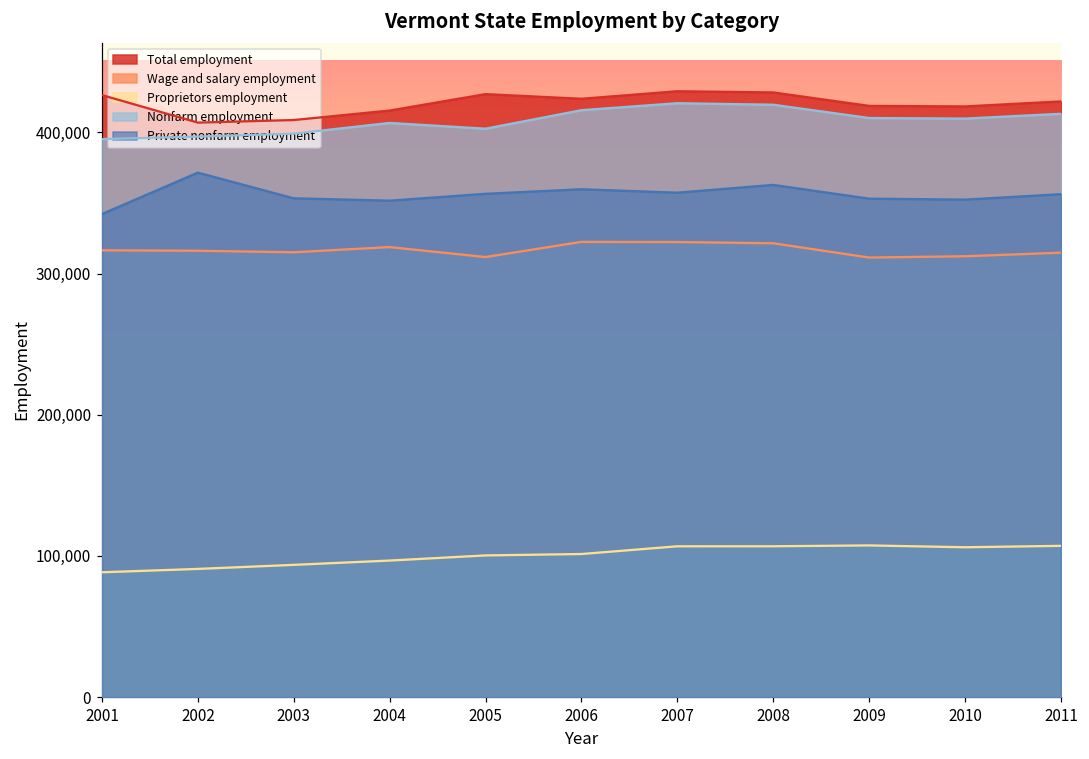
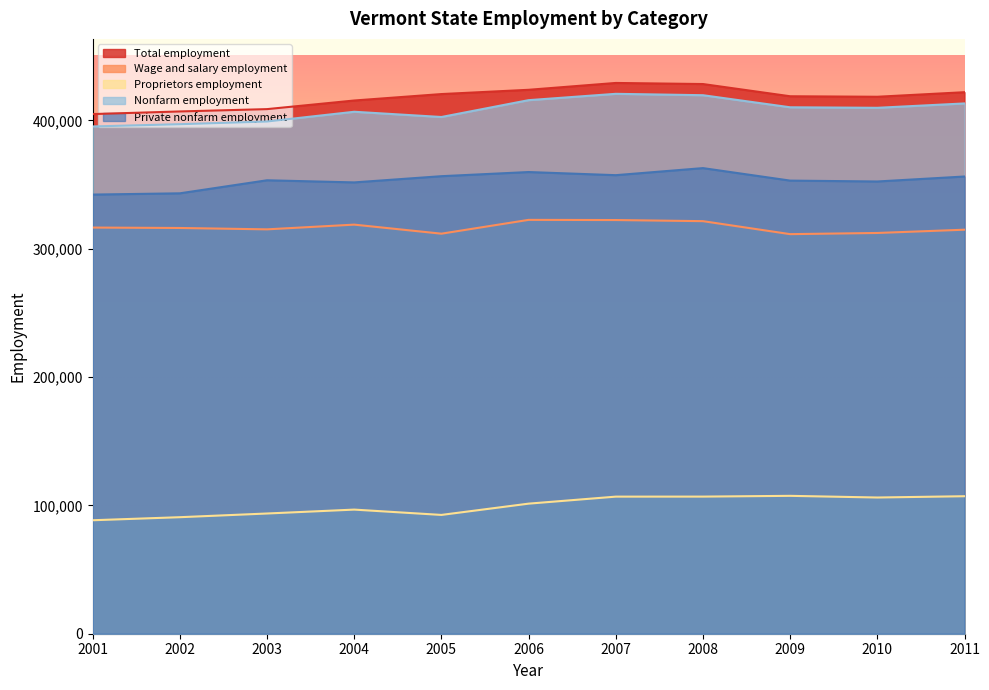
  {
    "Total employment": {
-     "2001": "426,000",
+     "2001": "405,000",
      "2004": "415,000",
-     "2005": "427,000",
+     "2005": "420,000",
      "2006": "424,000",
      "2007": "429,000",
      "2008": "428,000",
      "2009": "419,000",
      "2010": "418,000",
      "2011": "422,000"
    },
    "Wage and salary employment": {
      "2001": "316,000",
      "2002": "316,000",
      "2003": "315,000",
      "2004": "319,000",
      "2005": "312,000",
      "2006": "322,000",
      "2007": "322,000",
      "2008": "321,000",
      "2009": "311,000",
      "2010": "312,000",
      "2011": "315,000"
    },
    "Proprietors employment": {
      "2001": "88,000",
      "2002": "91,000",
      "2003": "94,000",
      "2004": "97,000",
-     "2005": "100,000",
+     "2005": "93,000",
      "2006": "101,000",
      "2007": "107,000",
      "2008": "107,000",
      "2009": "107,000",
      "2010": "106,000",
      "2011": "107,000"
    },
    "Nonfarm employment": {
      "2001": "395,000",
      "2004": "407,000",
      "2005": "403,000",
      "2006": "416,000",
      "2007": "421,000",
      "2008": "420,000",
      "2009": "410,000",
      "2010": "410,000",
      "2011": "413,000"
    },
    "Private nonfarm employment": {
      "2001": "342,000",
-     "2002": "371,000",
+     "2002": "343,000",
      "2003": "353,000",
      "2004": "352,000",
      "2005": "356,000",
      "2006": "360,000",
      "2007": "357,000",
      "2008": "363,000",
      "2009": "353,000",
      "2010": "352,000",
      "2011": "356,000"
    }
  }
